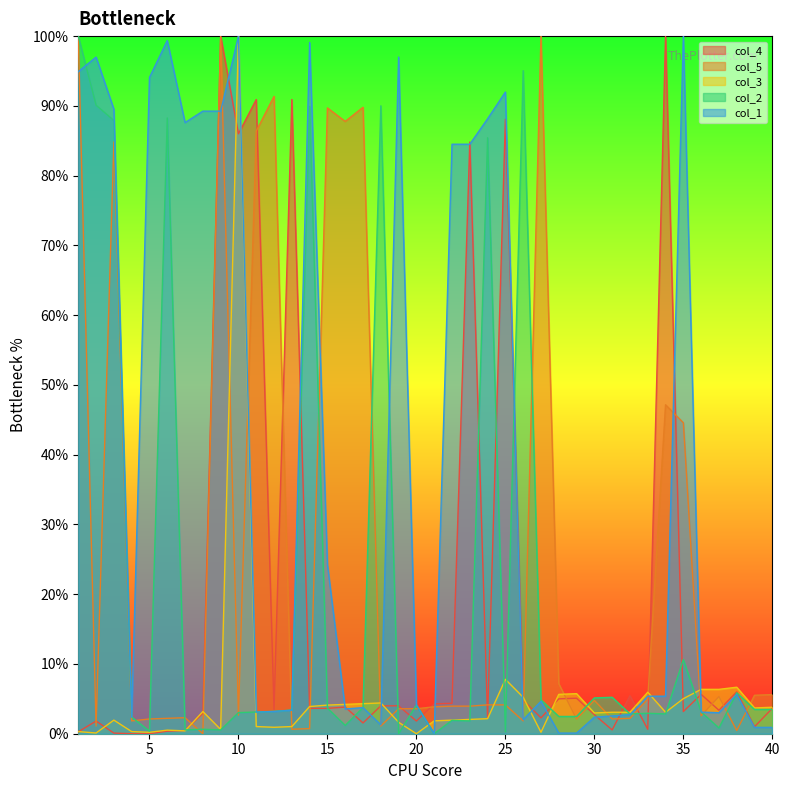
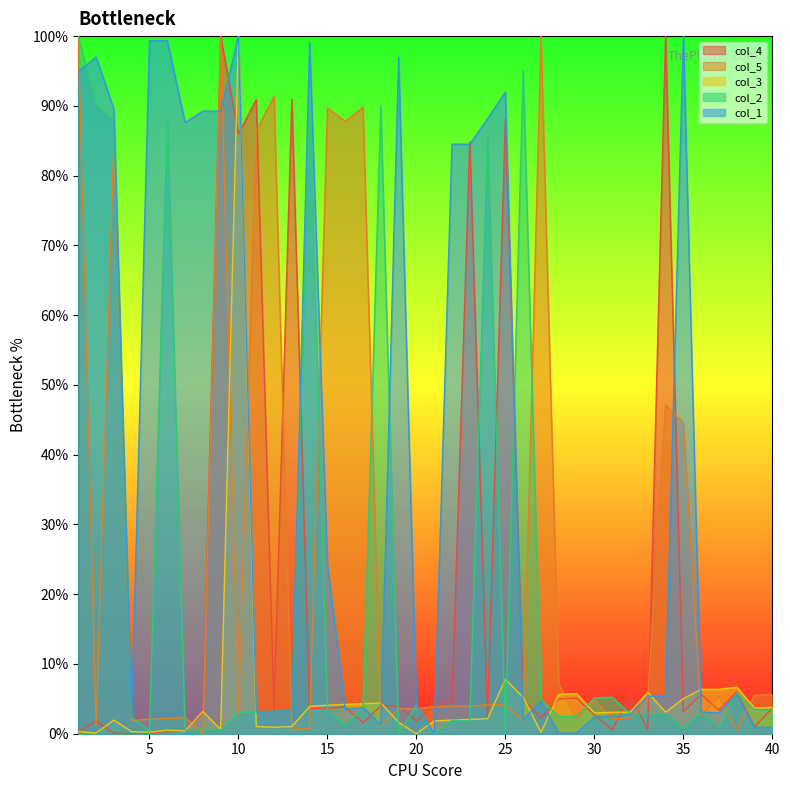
  {
    "col_3": {
      "15": "4%",
      "20": "0%",
      "25": "8%",
      "35": "5%"
    },
    "col_2": {
      "25": "0%",
-     "35": "11%"
+     "35": "1%"
    },
    "col_1": {
-     "5": "94%",
+     "5": "99%",
      "15": "24%",
      "25": "92%",
      "35": "100%",
      "40": "1%"
    }
  }
